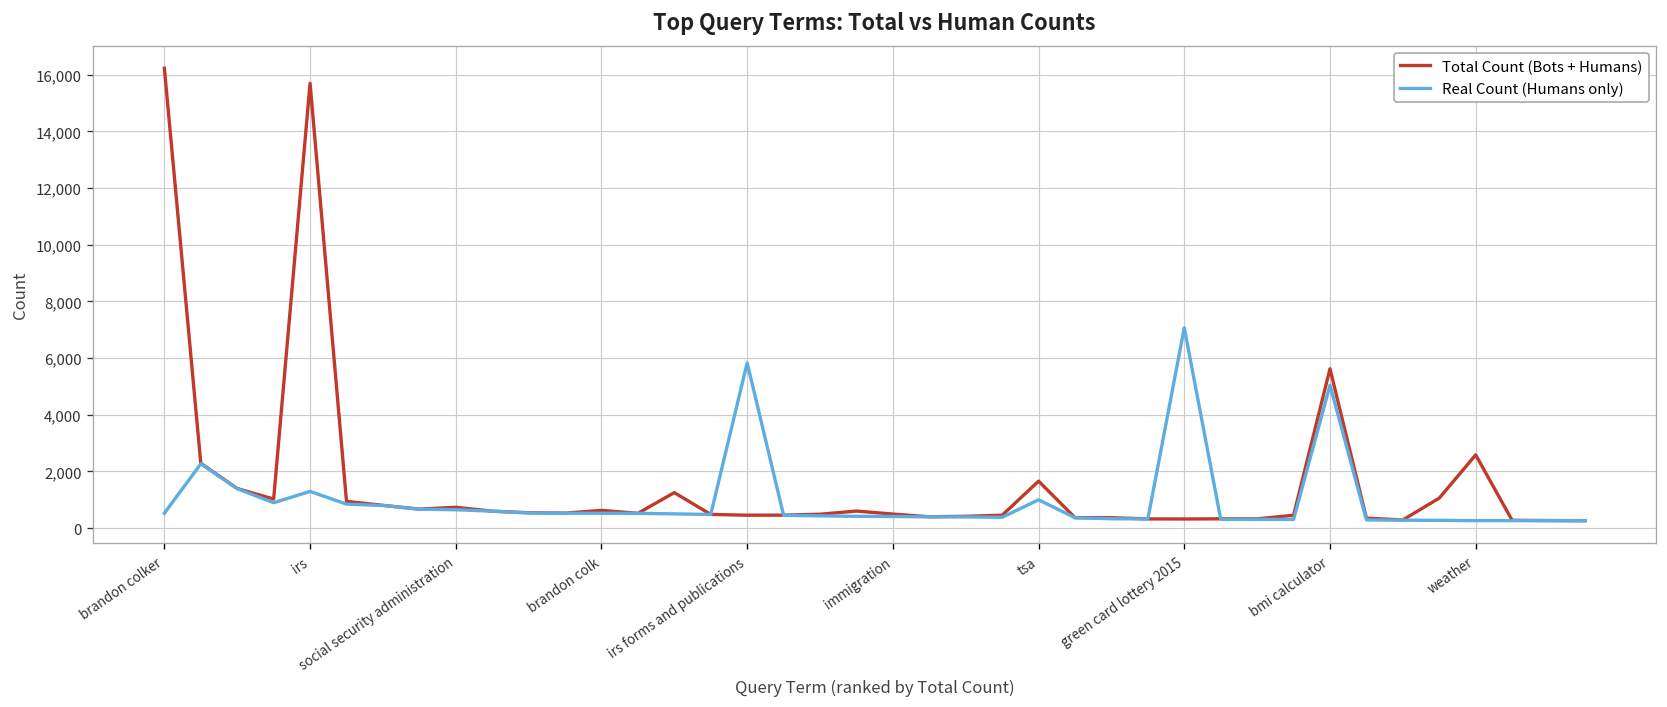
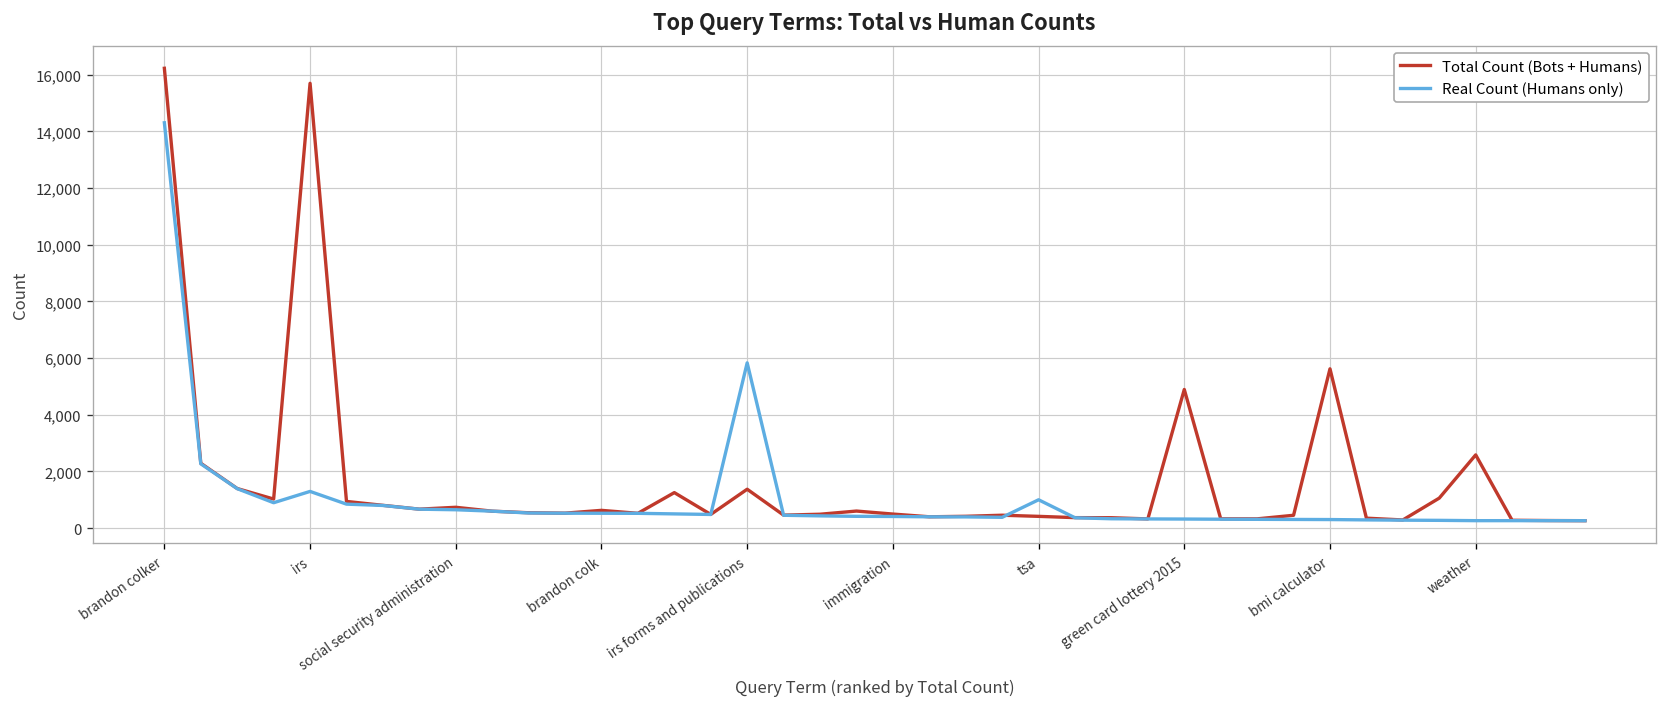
  {
    "Total Count (Bots + Humans)": {
      "brandon colker": "16,200",
      "irs": "15,700",
-     "irs forms and publications": "500",
-     "tsa": "1,700",
-     "green card lottery 2015": "300",
+     "irs forms and publications": "1,400",
+     "tsa": "400",
+     "green card lottery 2015": "4,900",
      "bmi calculator": "5,600",
      "weather": "2,600"
    },
    "Real Count (Humans only)": {
-     "brandon colker": "500",
+     "brandon colker": "14,300",
      "irs": "1,300",
      "irs forms and publications": "5,800",
      "tsa": "1,000",
-     "green card lottery 2015": "7,100",
-     "bmi calculator": "5,000",
+     "green card lottery 2015": "300",
+     "bmi calculator": "300",
      "weather": "300"
    }
  }
